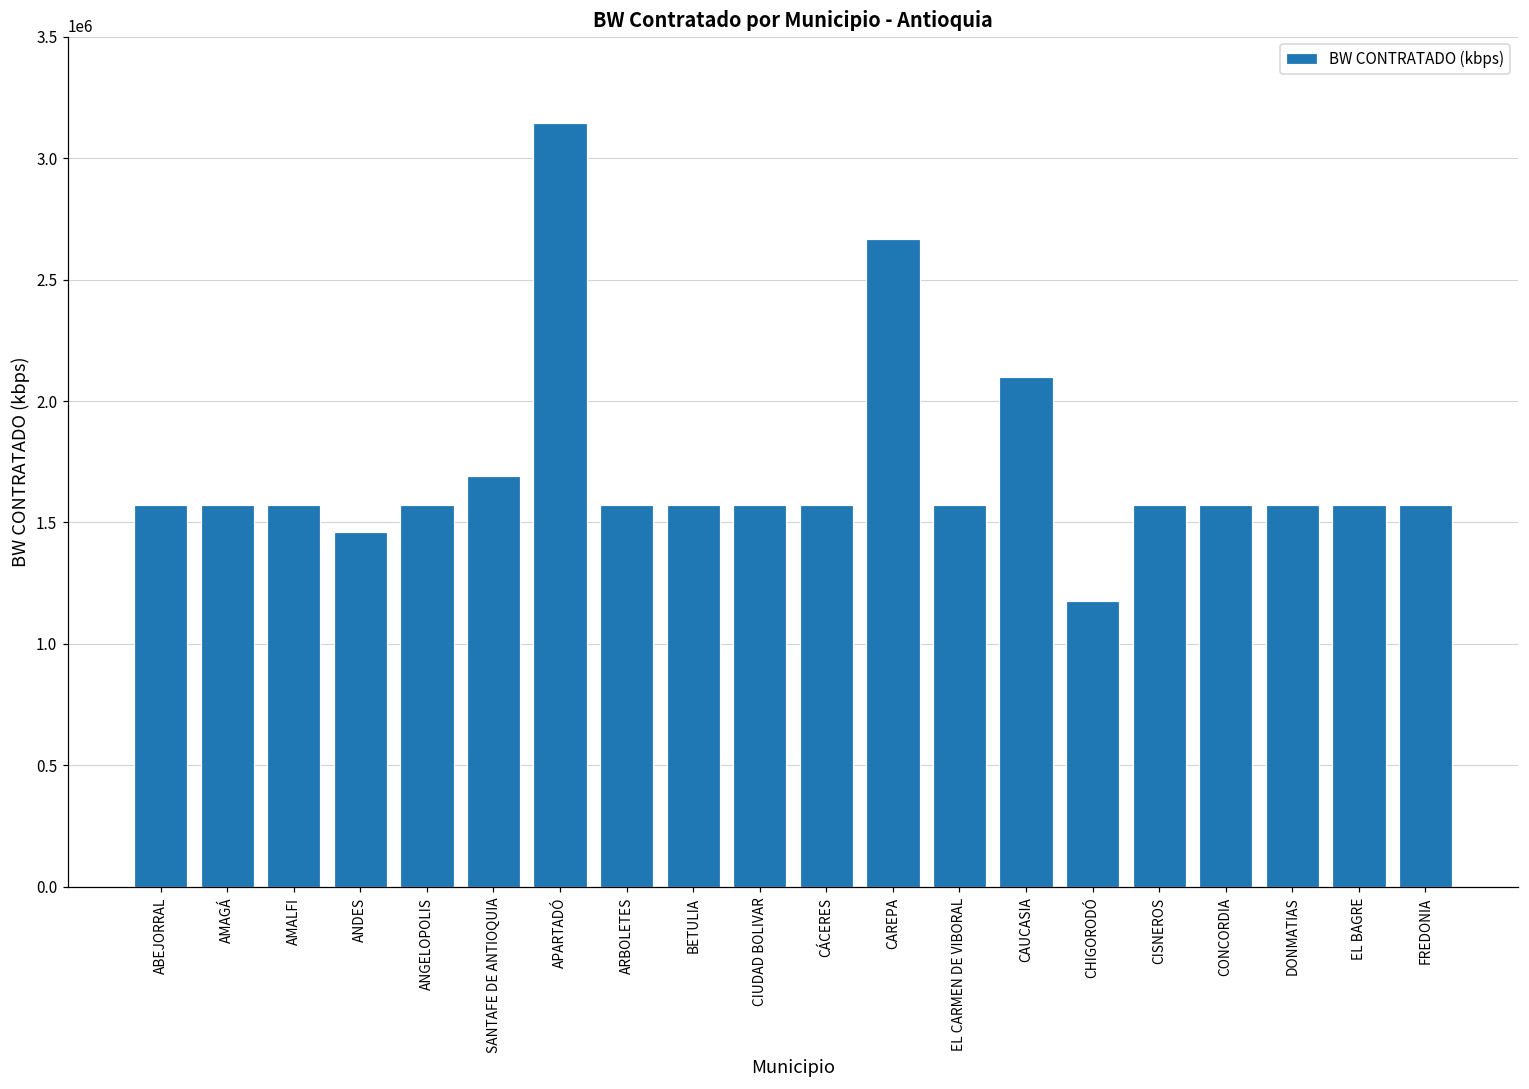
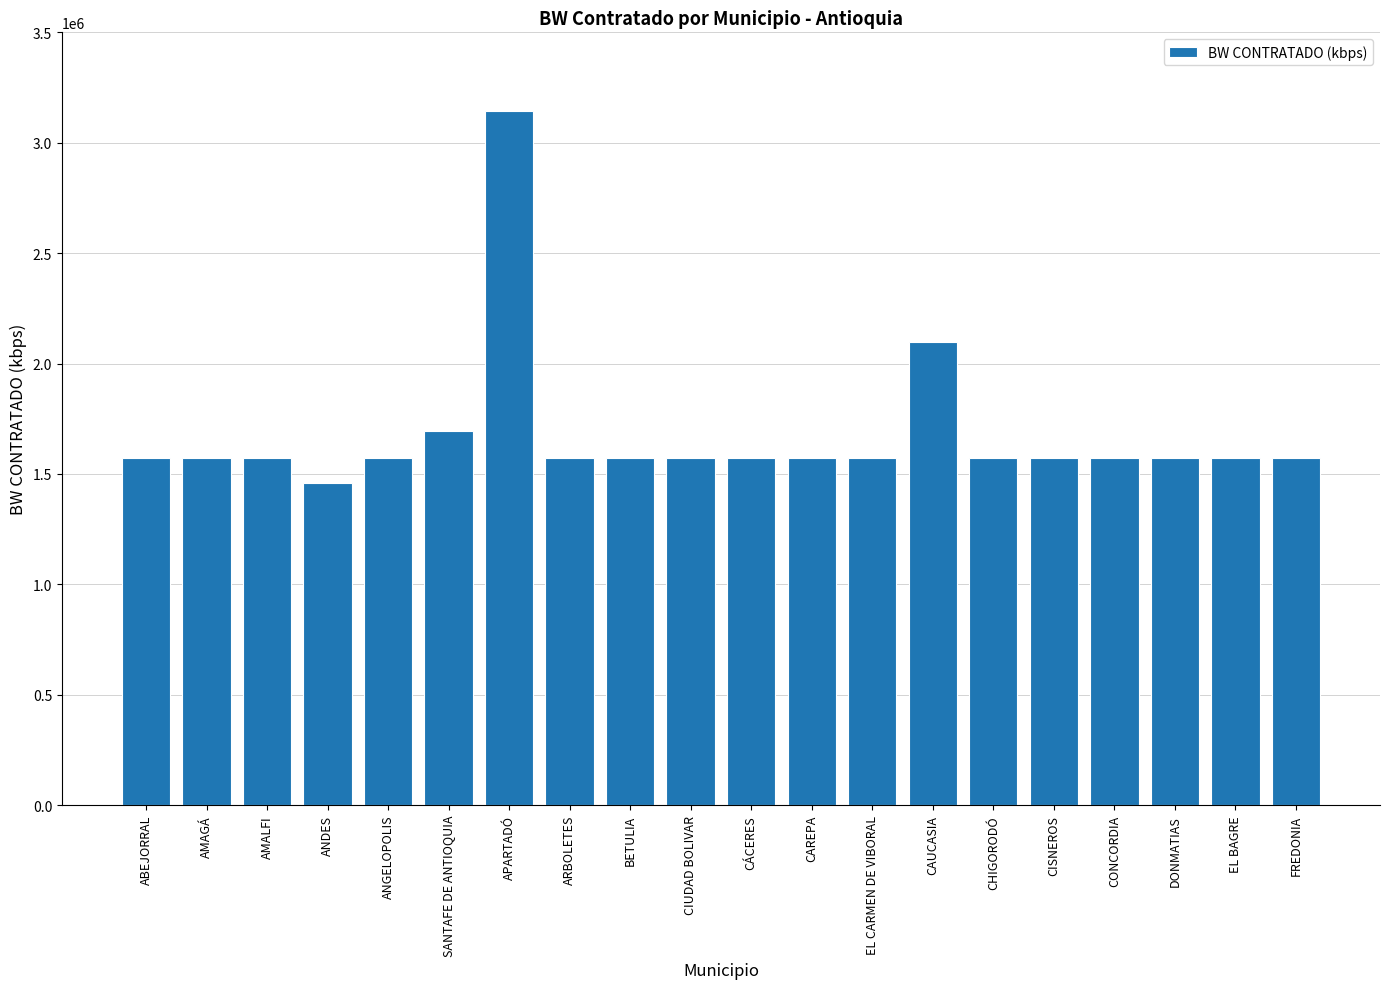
  {
    "ABEJORRAL": 1570000,
    "AMAGÁ": 1570000,
    "AMALFI": 1570000,
    "ANDES": 1460000,
    "ANGELOPOLIS": 1570000,
    "SANTAFE DE ANTIOQUIA": 1690000,
    "APARTADÓ": 3150000,
    "ARBOLETES": 1570000,
    "BETULIA": 1570000,
    "CIUDAD BOLIVAR": 1570000,
    "CÁCERES": 1570000,
-   "CAREPA": 2670000,
+   "CAREPA": 1570000,
    "EL CARMEN DE VIBORAL": 1570000,
    "CAUCASIA": 2100000,
-   "CHIGORODÓ": 1180000,
+   "CHIGORODÓ": 1570000,
    "CISNEROS": 1570000,
    "CONCORDIA": 1570000,
    "DONMATIAS": 1570000,
    "EL BAGRE": 1570000,
    "FREDONIA": 1570000
  }
